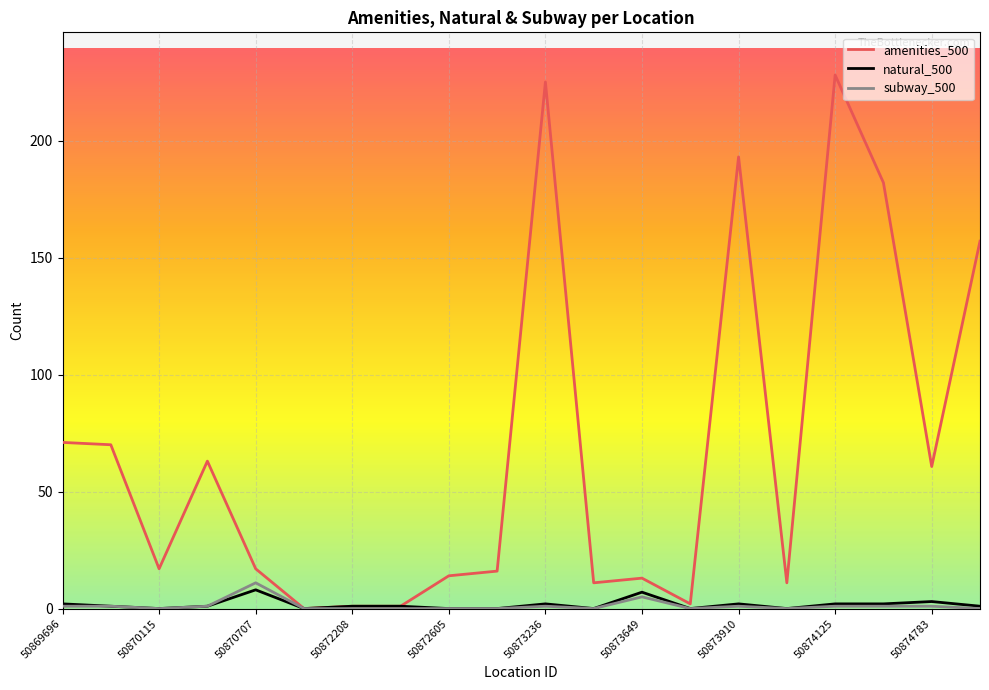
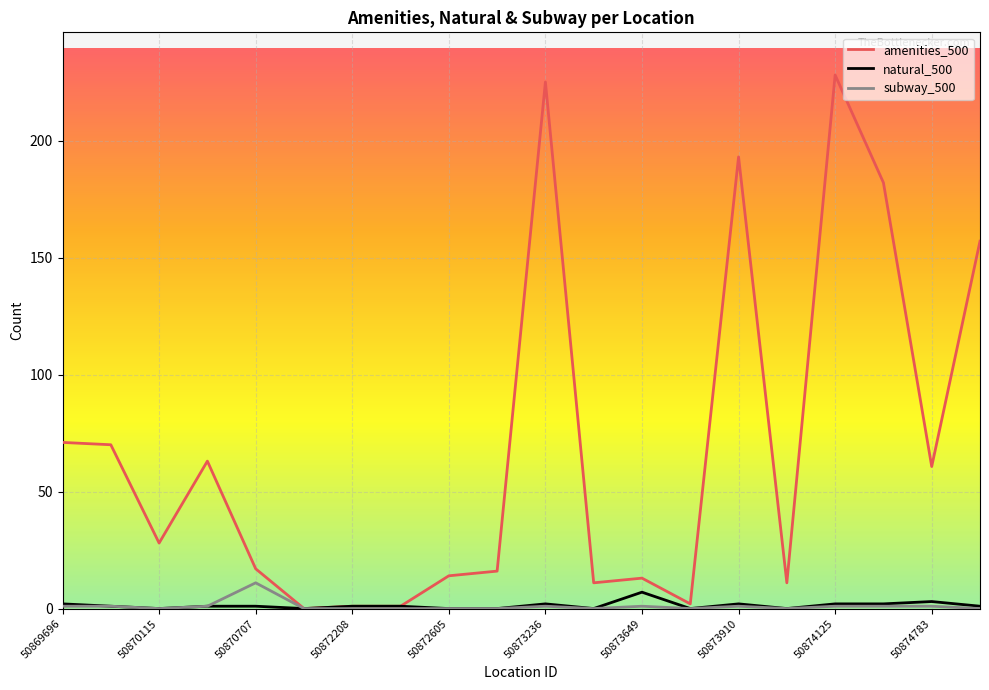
  {
    "amenities_500": {
      "50869696": 71,
-     "50870115": 17,
+     "50870115": 28,
      "50870707": 17,
      "50872605": 14,
      "50873236": 225,
      "50873649": 13,
      "50873910": 193,
      "50874125": 228,
      "50874783": 61
    },
    "natural_500": {
-     "50870707": 8,
+     "50870707": 1,
      "50873649": 7,
      "50874783": 3
    },
    "subway_500": {
      "50870707": 11,
-     "50873649": 5,
+     "50873649": 1,
      "50874783": 1
    }
  }
